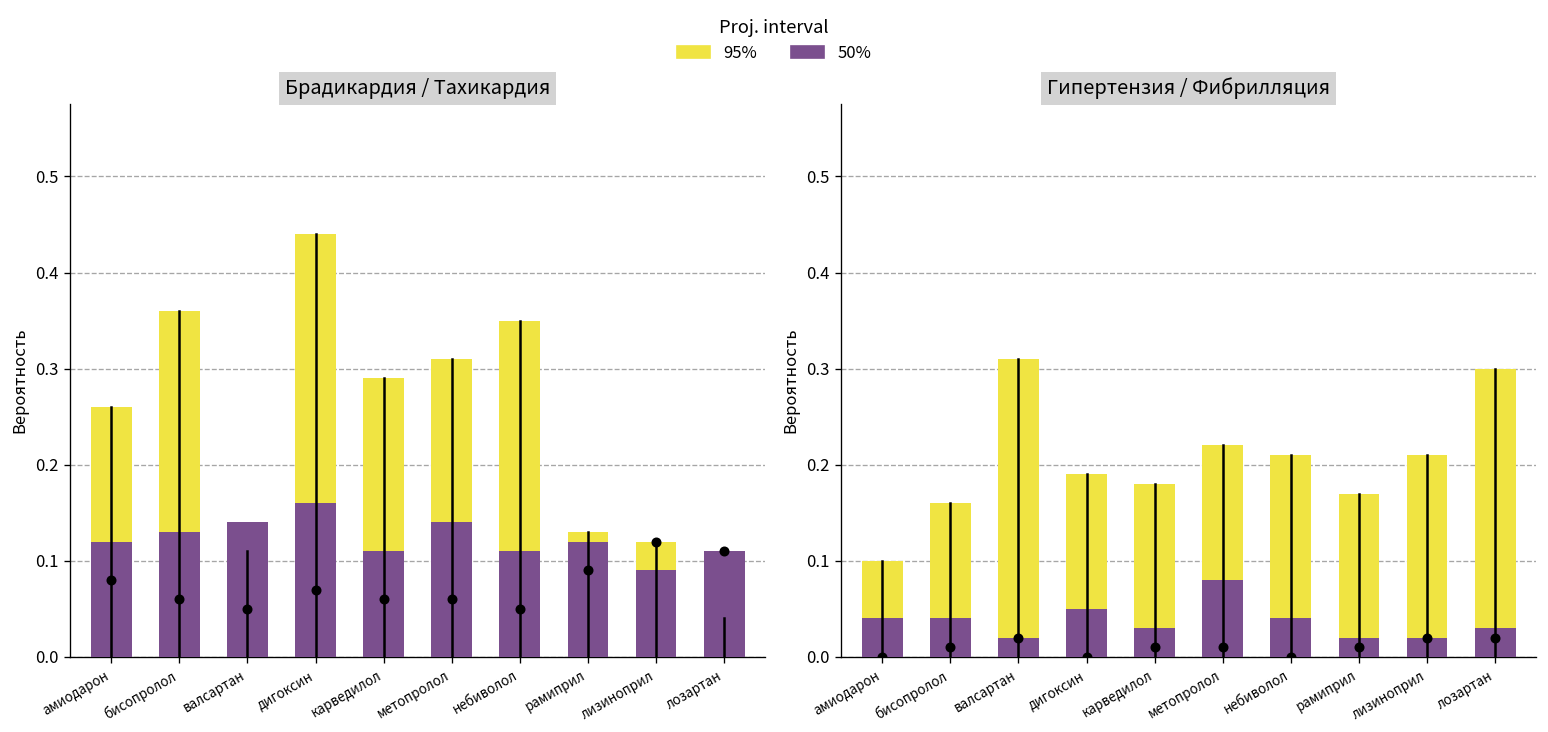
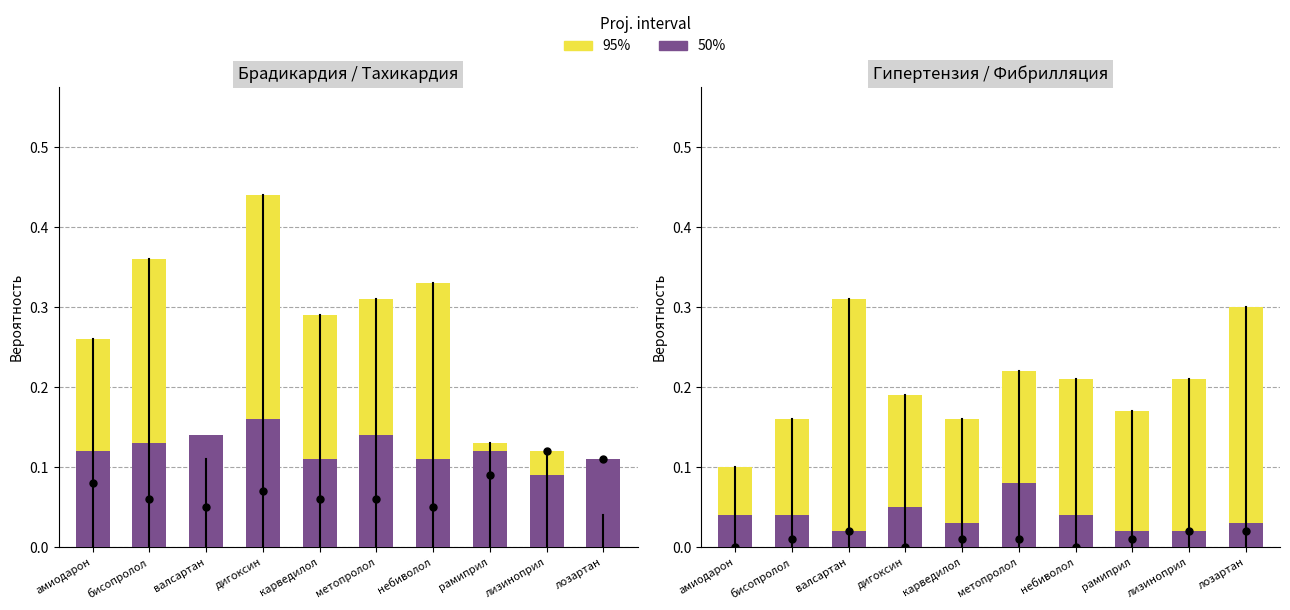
  {
    "Брадикардия / Тахикардия": {
      "95%": {
        "амиодарон": 0.26,
        "бисопролол": 0.36,
        "дигоксин": 0.44,
        "карведилол": 0.29,
        "метопролол": 0.31,
-       "небиволол": 0.35,
+       "небиволол": 0.33,
        "рамиприл": 0.13,
        "лизиноприл": 0.12
      },
      "50%": {
        "валсартан": 0.14,
        "лозартан": 0.11
      }
    },
    "Гипертензия / Фибрилляция": {
      "95%": {
        "амиодарон": 0.10,
        "бисопролол": 0.16,
        "валсартан": 0.31,
        "дигоксин": 0.19,
-       "карведилол": 0.18,
+       "карведилол": 0.16,
        "метопролол": 0.22,
        "небиволол": 0.21,
        "рамиприл": 0.17,
        "лизиноприл": 0.21,
        "лозартан": 0.30
      }
    }
  }
